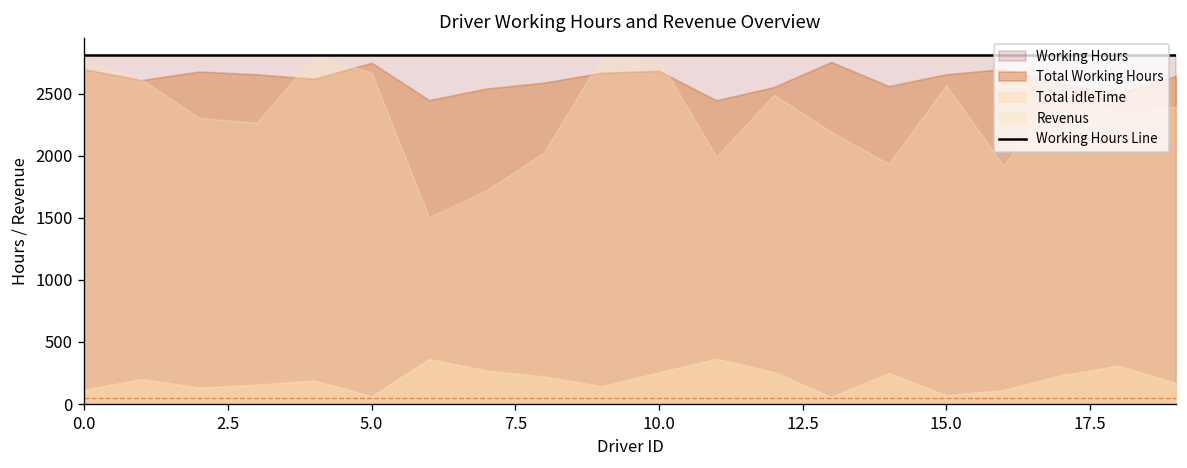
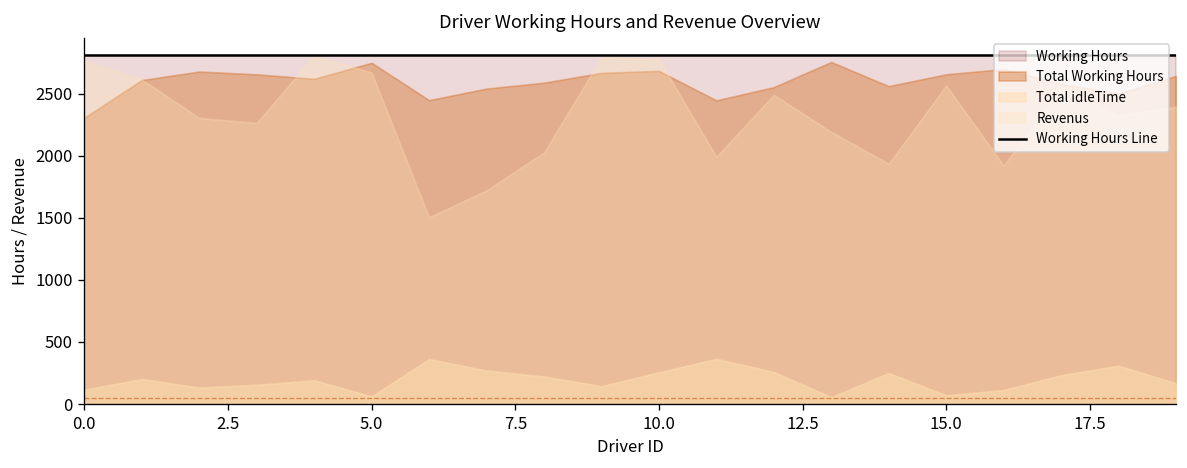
  {
    "Total Working Hours": {
-     "0.0": 2690,
+     "0.0": 2310,
      "5.0": 2750,
      "10.0": 2680,
      "15.0": 2660
    }
  }
